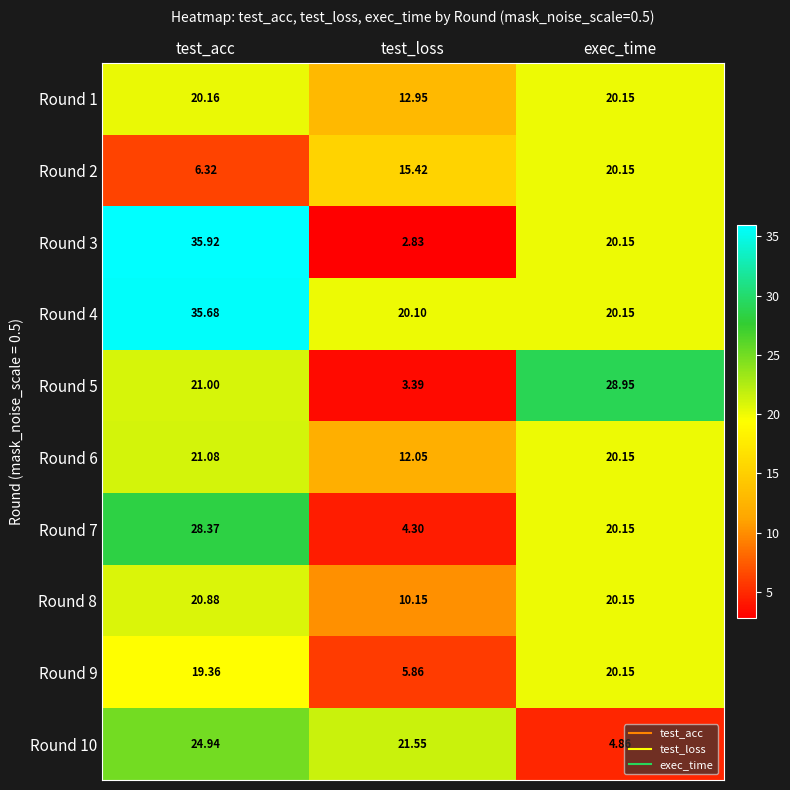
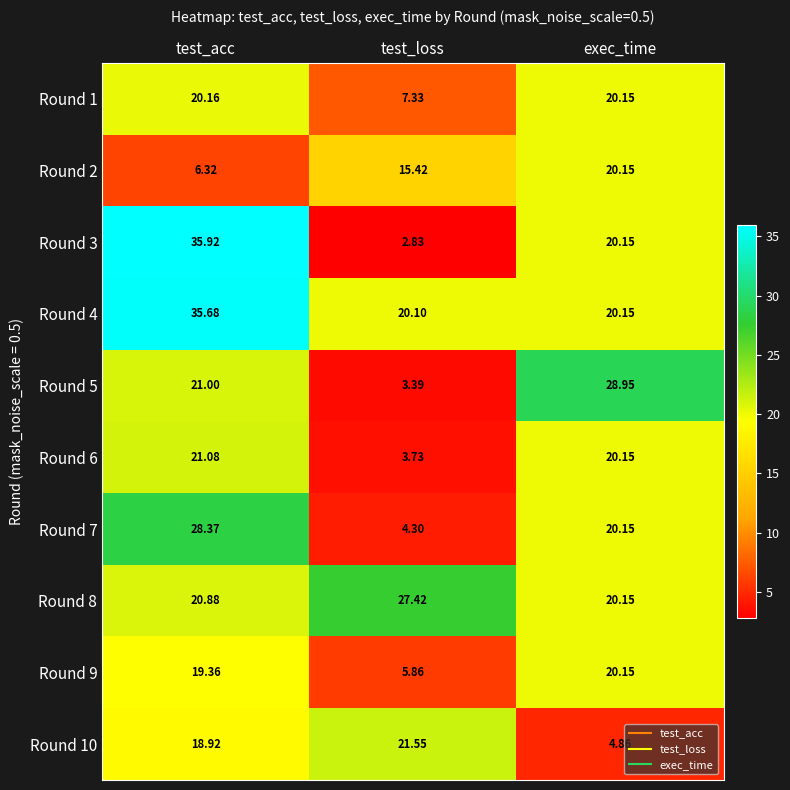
  {
    "Round 1": {
      "test_acc": 20.16,
-     "test_loss": 12.95,
+     "test_loss": 7.33,
      "exec_time": 20.15
    },
    "Round 2": {
      "test_acc": 6.32,
      "test_loss": 15.42,
      "exec_time": 20.15
    },
    "Round 3": {
      "test_acc": 35.92,
      "test_loss": 2.83,
      "exec_time": 20.15
    },
    "Round 4": {
      "test_acc": 35.68,
      "test_loss": 20.10,
      "exec_time": 20.15
    },
    "Round 5": {
      "test_acc": 21.00,
      "test_loss": 3.39,
      "exec_time": 28.95
    },
    "Round 6": {
      "test_acc": 21.08,
-     "test_loss": 12.05,
+     "test_loss": 3.73,
      "exec_time": 20.15
    },
    "Round 7": {
      "test_acc": 28.37,
      "test_loss": 4.30,
      "exec_time": 20.15
    },
    "Round 8": {
      "test_acc": 20.88,
-     "test_loss": 10.15,
+     "test_loss": 27.42,
      "exec_time": 20.15
    },
    "Round 9": {
      "test_acc": 19.36,
      "test_loss": 5.86,
      "exec_time": 20.15
    },
    "Round 10": {
-     "test_acc": 24.94,
+     "test_acc": 18.92,
      "test_loss": 21.55
    }
  }
